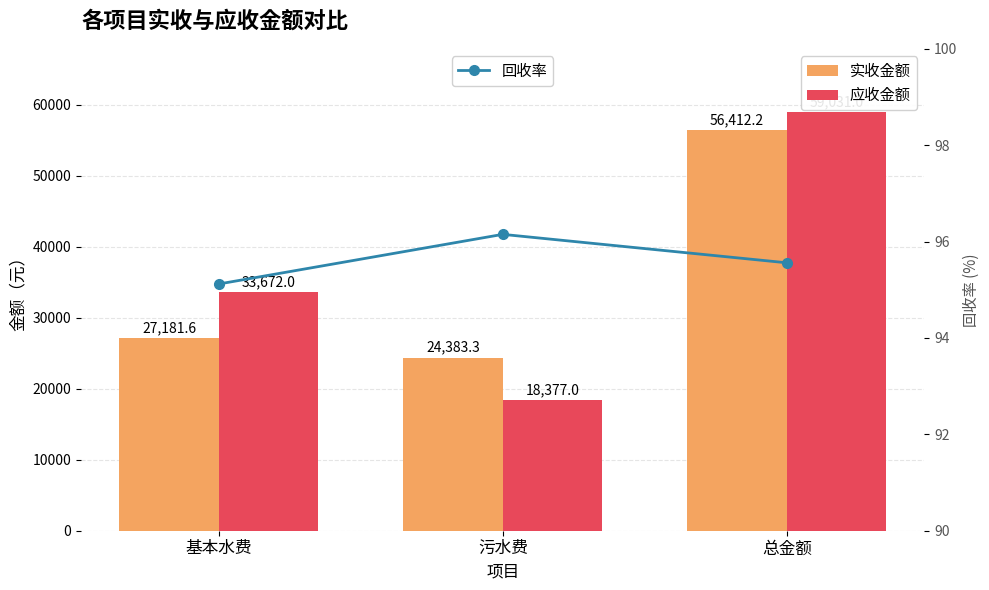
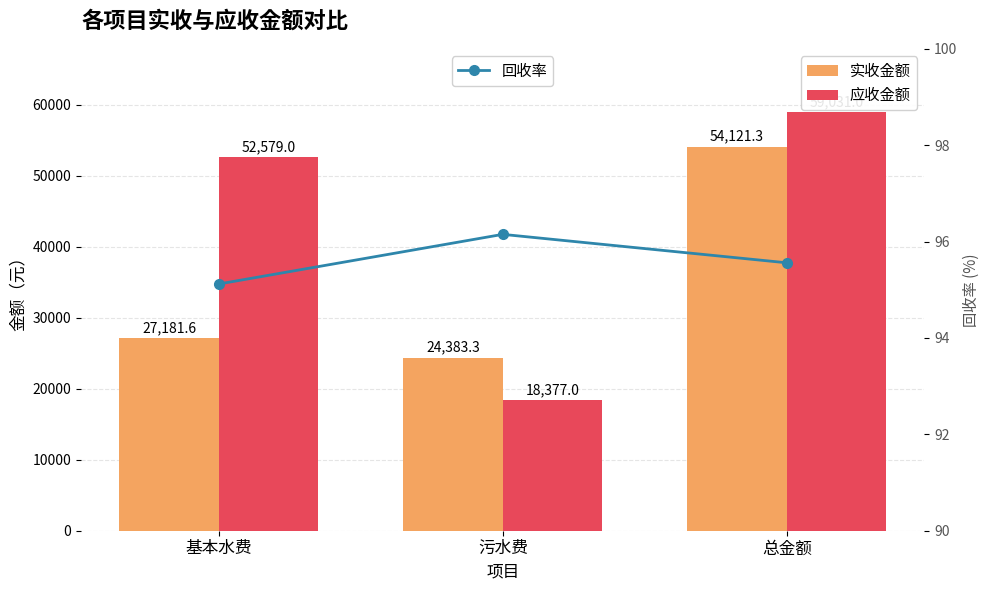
  {
    "实收金额": {
      "基本水费": "27,181.6",
      "污水费": "24,383.3",
-     "总金额": "56,412.2"
+     "总金额": "54,121.3"
    },
    "应收金额": {
-     "基本水费": "33,672.0",
+     "基本水费": "52,579.0",
      "污水费": "18,377.0"
    }
  }
